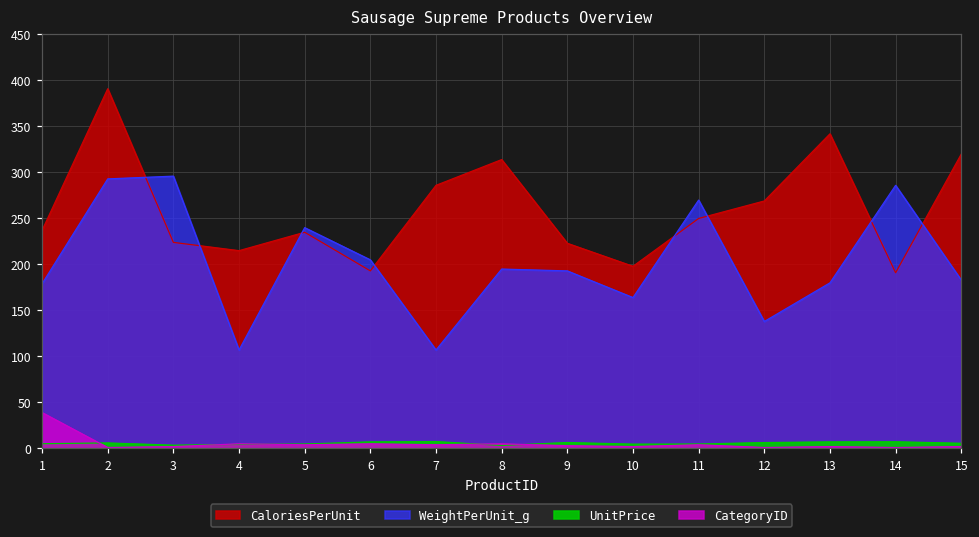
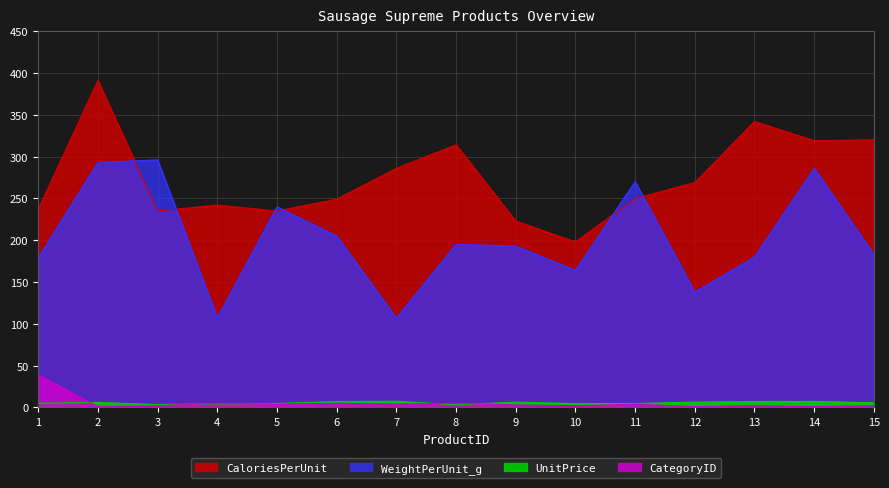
  {
    "CaloriesPerUnit": {
      "1": 240,
      "2": 390,
-     "3": 220,
-     "4": 220,
+     "3": 240,
+     "4": 240,
      "5": 240,
-     "6": 190,
+     "6": 250,
      "7": 290,
      "8": 310,
      "9": 220,
      "10": 200,
      "11": 250,
      "12": 270,
      "13": 340,
-     "14": 190,
+     "14": 320,
      "15": 320
    },
    "WeightPerUnit_g": {
      "1": 180,
      "2": 290,
      "3": 300,
      "4": 110,
      "5": 240,
      "6": 210,
      "7": 110,
      "8": 200,
      "9": 190,
      "10": 160,
      "11": 270,
      "12": 140,
      "13": 180,
      "14": 290,
      "15": 180
    },
    "UnitPrice": {
      "1": 10,
      "2": 10,
      "7": 10,
      "9": 10,
      "12": 10,
      "13": 10,
      "14": 10,
      "15": 10
    },
    "CategoryID": {
      "1": 40,
      "2": 0,
      "7": 0,
      "9": 0,
      "12": 0,
      "13": 0,
      "14": 0,
      "15": 0
    }
  }
